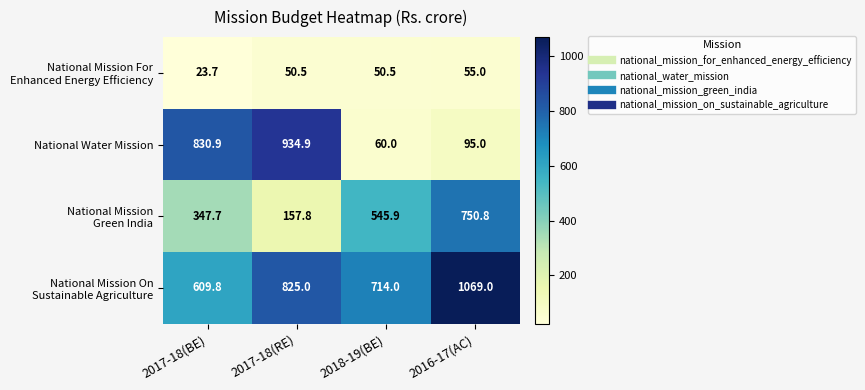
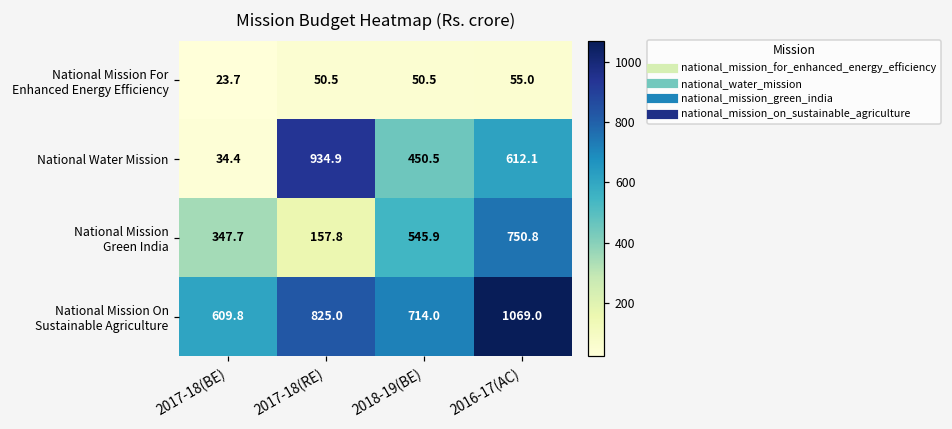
  {
    "National Mission For Enhanced Energy Efficiency": {
      "2017-18(BE)": 23.7,
      "2017-18(RE)": 50.5,
      "2018-19(BE)": 50.5,
      "2016-17(AC)": 55.0
    },
    "National Water Mission": {
-     "2017-18(BE)": 830.9,
+     "2017-18(BE)": 34.4,
      "2017-18(RE)": 934.9,
-     "2018-19(BE)": 60.0,
-     "2016-17(AC)": 95.0
+     "2018-19(BE)": 450.5,
+     "2016-17(AC)": 612.1
    },
    "National Mission Green India": {
      "2017-18(BE)": 347.7,
      "2017-18(RE)": 157.8,
      "2018-19(BE)": 545.9,
      "2016-17(AC)": 750.8
    },
    "National Mission On Sustainable Agriculture": {
      "2017-18(BE)": 609.8,
      "2017-18(RE)": 825.0,
      "2018-19(BE)": 714.0,
      "2016-17(AC)": 1069.0
    }
  }
